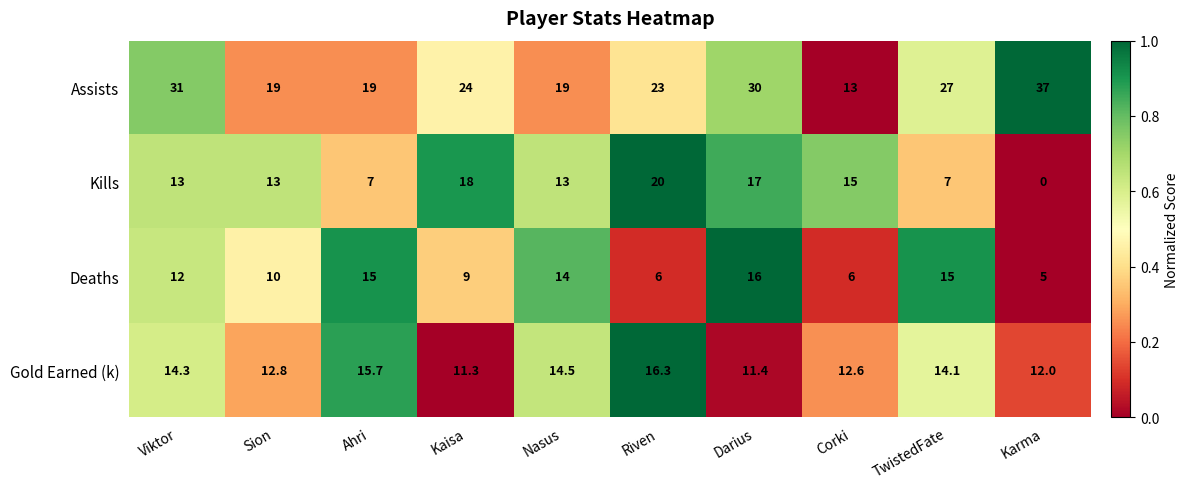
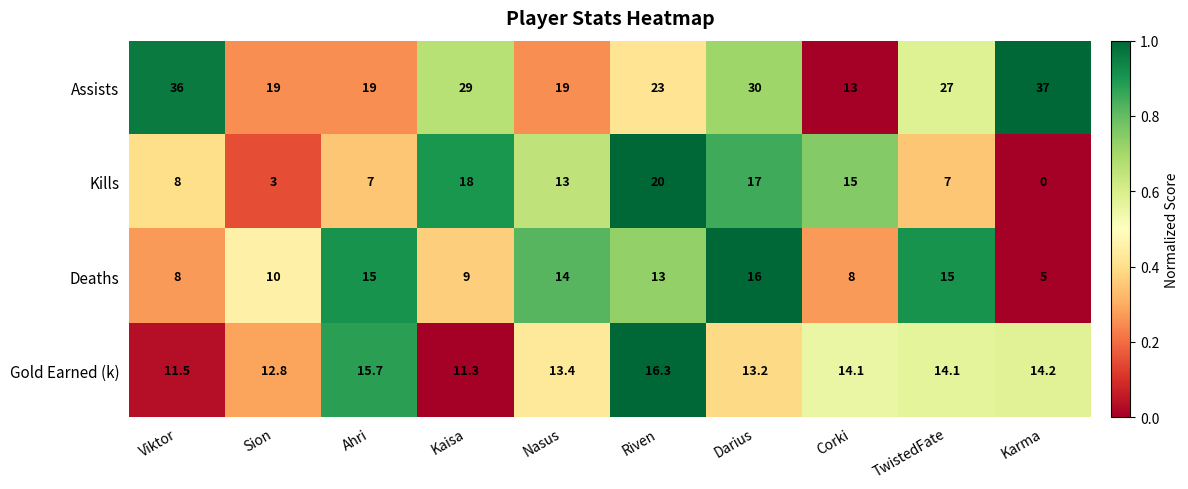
  {
    "Assists": {
-     "Viktor": 31,
+     "Viktor": 36,
      "Sion": 19,
      "Ahri": 19,
-     "Kaisa": 24,
+     "Kaisa": 29,
      "Nasus": 19,
      "Riven": 23,
      "Darius": 30,
      "Corki": 13,
      "TwistedFate": 27,
      "Karma": 37
    },
    "Kills": {
-     "Viktor": 13,
-     "Sion": 13,
+     "Viktor": 8,
+     "Sion": 3,
      "Ahri": 7,
      "Kaisa": 18,
      "Nasus": 13,
      "Riven": 20,
      "Darius": 17,
      "Corki": 15,
      "TwistedFate": 7,
      "Karma": 0
    },
    "Deaths": {
-     "Viktor": 12,
+     "Viktor": 8,
      "Sion": 10,
      "Ahri": 15,
      "Kaisa": 9,
      "Nasus": 14,
-     "Riven": 6,
+     "Riven": 13,
      "Darius": 16,
-     "Corki": 6,
+     "Corki": 8,
      "TwistedFate": 15,
      "Karma": 5
    },
    "Gold Earned (k)": {
-     "Viktor": 14.3,
+     "Viktor": 11.5,
      "Sion": 12.8,
      "Ahri": 15.7,
      "Kaisa": 11.3,
-     "Nasus": 14.5,
+     "Nasus": 13.4,
      "Riven": 16.3,
-     "Darius": 11.4,
-     "Corki": 12.6,
+     "Darius": 13.2,
+     "Corki": 14.1,
      "TwistedFate": 14.1,
-     "Karma": 12.0
+     "Karma": 14.2
    }
  }
